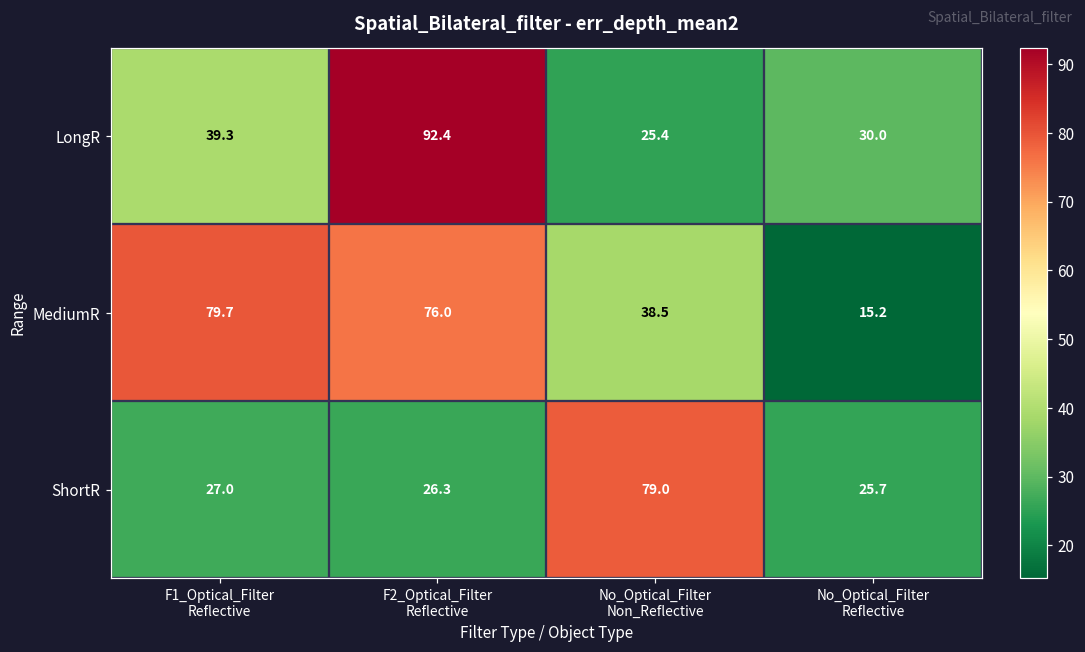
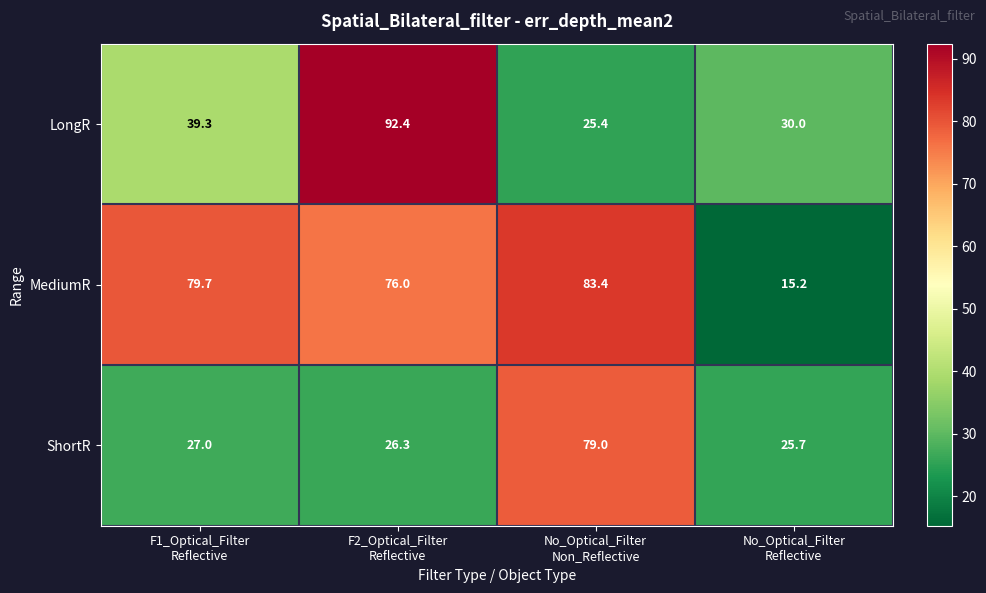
  {
    "LongR": {
      "F1_Optical_Filter Reflective": 39.3,
      "F2_Optical_Filter Reflective": 92.4,
      "No_Optical_Filter Non_Reflective": 25.4,
      "No_Optical_Filter Reflective": 30.0
    },
    "MediumR": {
      "F1_Optical_Filter Reflective": 79.7,
      "F2_Optical_Filter Reflective": 76.0,
-     "No_Optical_Filter Non_Reflective": 38.5,
+     "No_Optical_Filter Non_Reflective": 83.4,
      "No_Optical_Filter Reflective": 15.2
    },
    "ShortR": {
      "F1_Optical_Filter Reflective": 27.0,
      "F2_Optical_Filter Reflective": 26.3,
      "No_Optical_Filter Non_Reflective": 79.0,
      "No_Optical_Filter Reflective": 25.7
    }
  }
